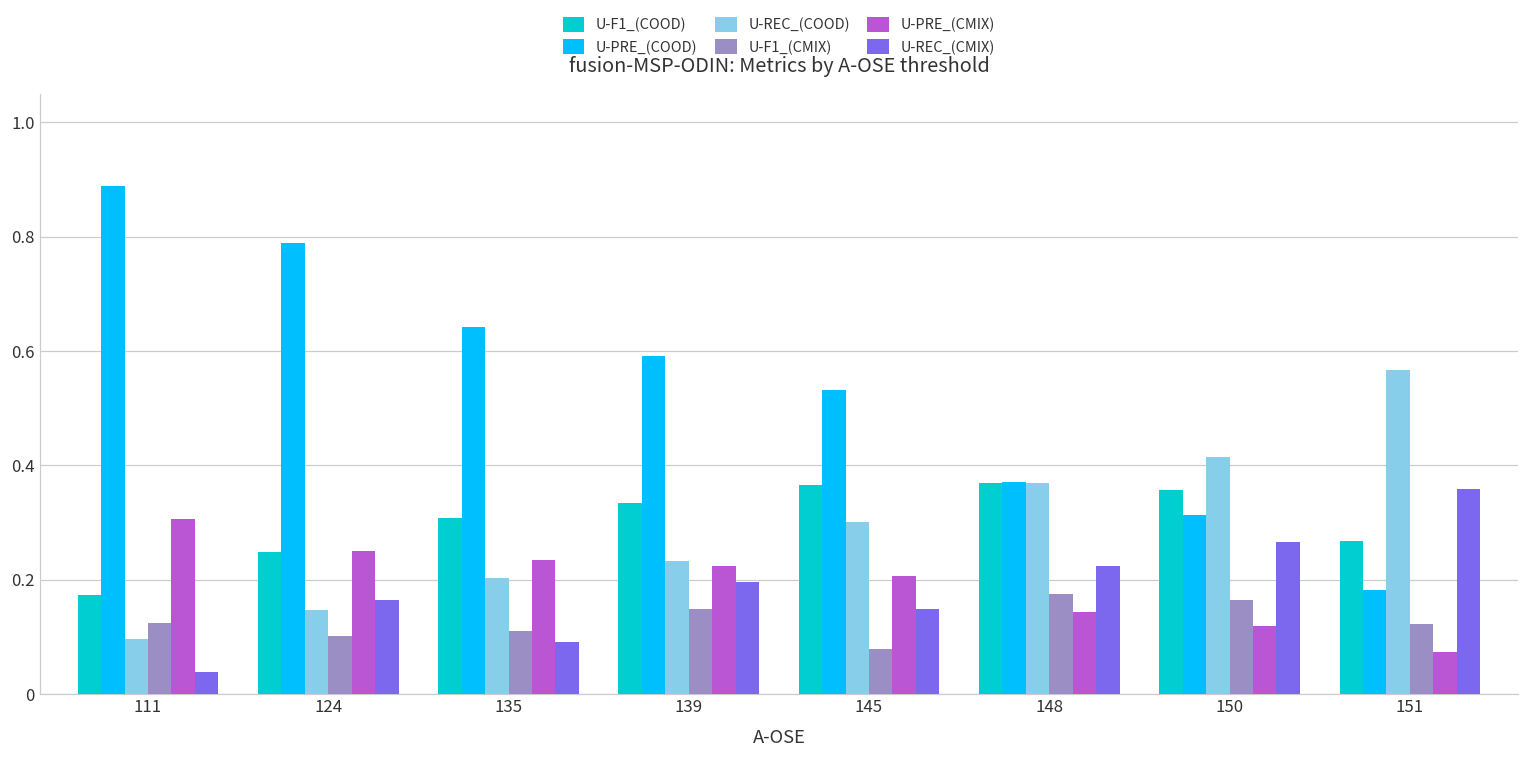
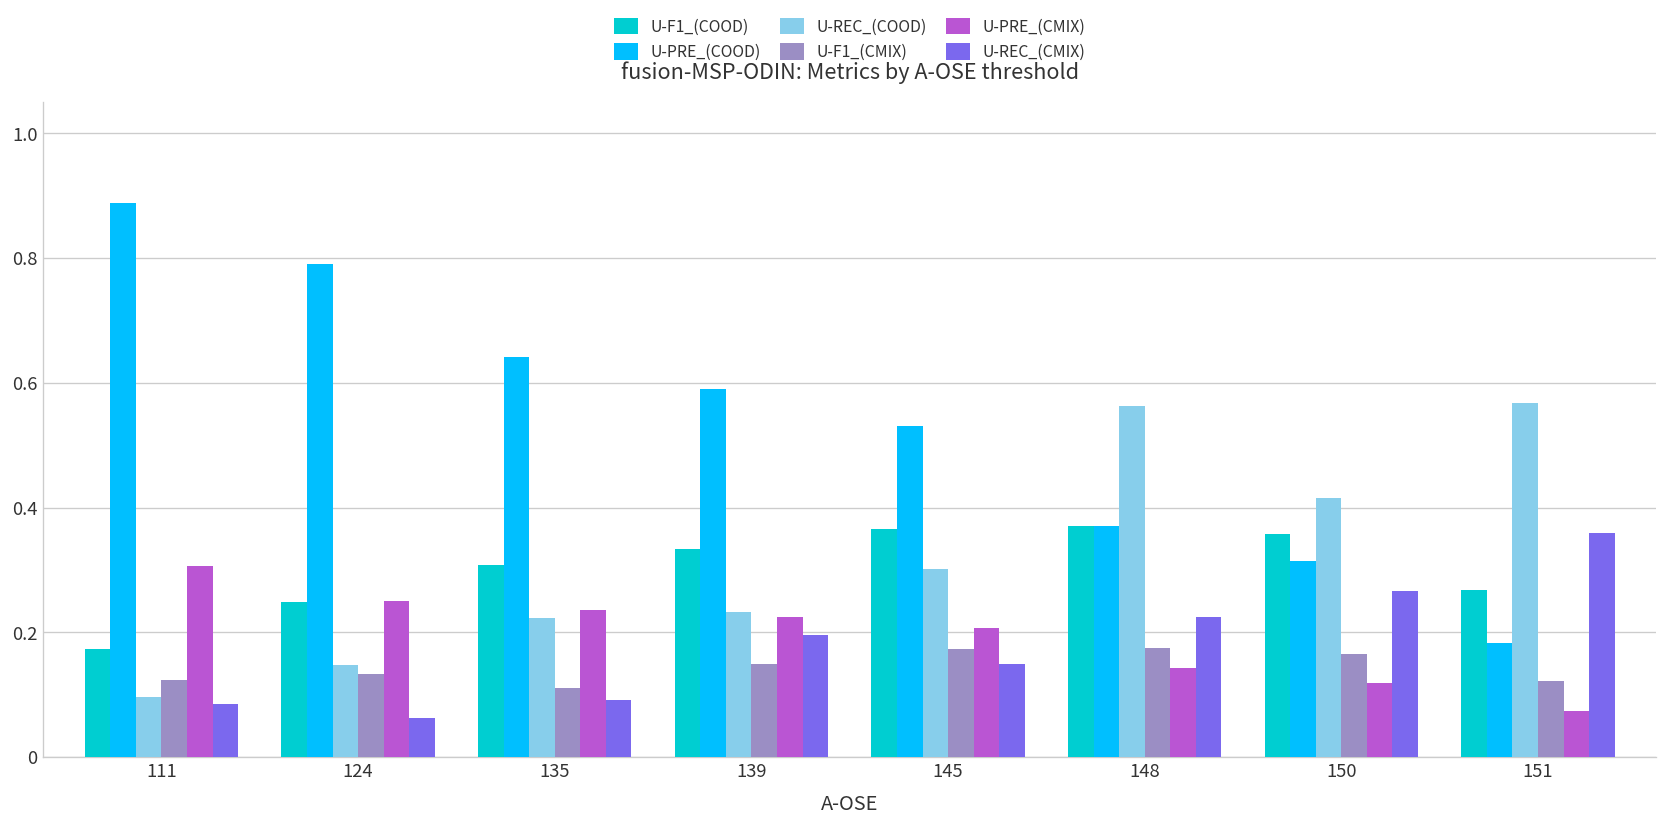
  {
    "U-REC_(COOD)": {
      "111": 0.10,
      "124": 0.15,
-     "135": 0.20,
+     "135": 0.22,
      "139": 0.23,
      "145": 0.30,
-     "148": 0.37,
+     "148": 0.56,
      "150": 0.41,
      "151": 0.57
    },
    "U-F1_(CMIX)": {
      "111": 0.12,
-     "124": 0.10,
+     "124": 0.13,
      "135": 0.11,
      "139": 0.15,
-     "145": 0.08,
+     "145": 0.17,
      "148": 0.17,
      "150": 0.16,
      "151": 0.12
    },
    "U-PRE_(CMIX)": {
      "111": 0.31,
      "124": 0.25,
      "135": 0.24,
      "139": 0.22,
      "145": 0.21,
      "148": 0.14,
      "150": 0.12,
      "151": 0.07
    },
    "U-REC_(CMIX)": {
-     "111": 0.04,
-     "124": 0.16,
+     "111": 0.09,
+     "124": 0.06,
      "135": 0.09,
      "139": 0.20,
      "145": 0.15,
      "148": 0.22,
      "150": 0.27,
      "151": 0.36
    }
  }
